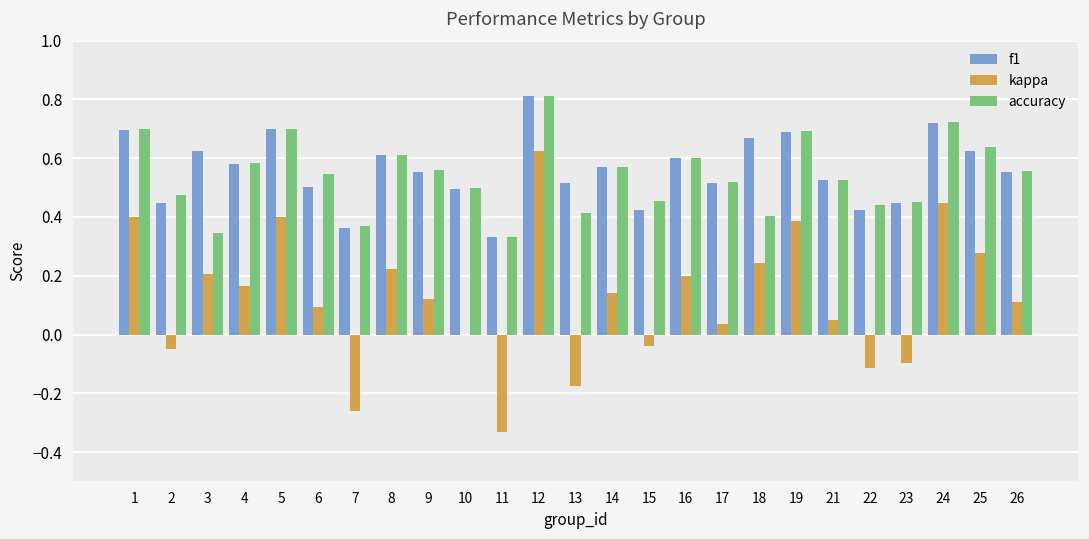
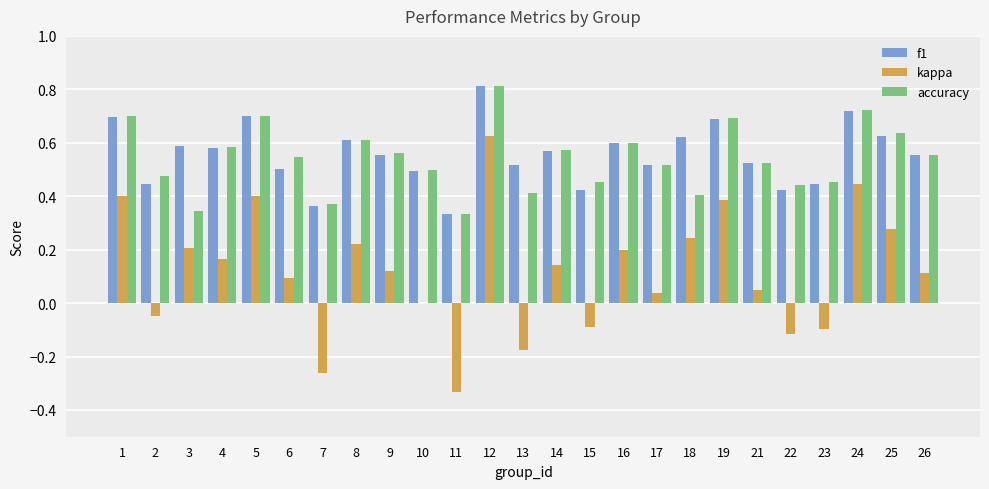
  {
    "f1": {
      "1": 0.70,
      "2": 0.45,
-     "3": 0.63,
+     "3": 0.59,
      "4": 0.58,
      "5": 0.70,
      "6": 0.50,
      "7": 0.36,
      "8": 0.61,
      "9": 0.55,
      "10": 0.49,
      "11": 0.33,
      "12": 0.81,
      "13": 0.52,
      "14": 0.57,
      "15": 0.42,
      "16": 0.60,
      "17": 0.52,
-     "18": 0.67,
+     "18": 0.62,
      "19": 0.69,
      "21": 0.52,
      "22": 0.43,
      "23": 0.45,
      "24": 0.72,
      "25": 0.62,
      "26": 0.55
    },
    "kappa": {
      "1": 0.40,
      "2": -0.05,
      "3": 0.21,
      "4": 0.17,
      "5": 0.40,
      "6": 0.09,
      "7": -0.26,
      "8": 0.22,
      "9": 0.12,
      "10": 0.00,
      "11": -0.33,
      "12": 0.63,
      "13": -0.17,
      "14": 0.14,
-     "15": -0.04,
+     "15": -0.09,
      "16": 0.20,
      "17": 0.04,
      "18": 0.24,
      "19": 0.38,
      "21": 0.05,
      "22": -0.12,
      "23": -0.10,
      "24": 0.45,
      "25": 0.28,
      "26": 0.11
    },
    "accuracy": {
      "1": 0.70,
      "2": 0.48,
      "3": 0.35,
      "4": 0.58,
      "5": 0.70,
      "6": 0.55,
      "7": 0.37,
      "8": 0.61,
      "9": 0.56,
      "10": 0.50,
      "11": 0.33,
      "12": 0.81,
      "13": 0.41,
      "14": 0.57,
      "15": 0.45,
      "16": 0.60,
      "17": 0.52,
      "18": 0.40,
      "19": 0.69,
      "21": 0.53,
      "22": 0.44,
      "23": 0.45,
      "24": 0.72,
      "25": 0.64,
      "26": 0.56
    }
  }
